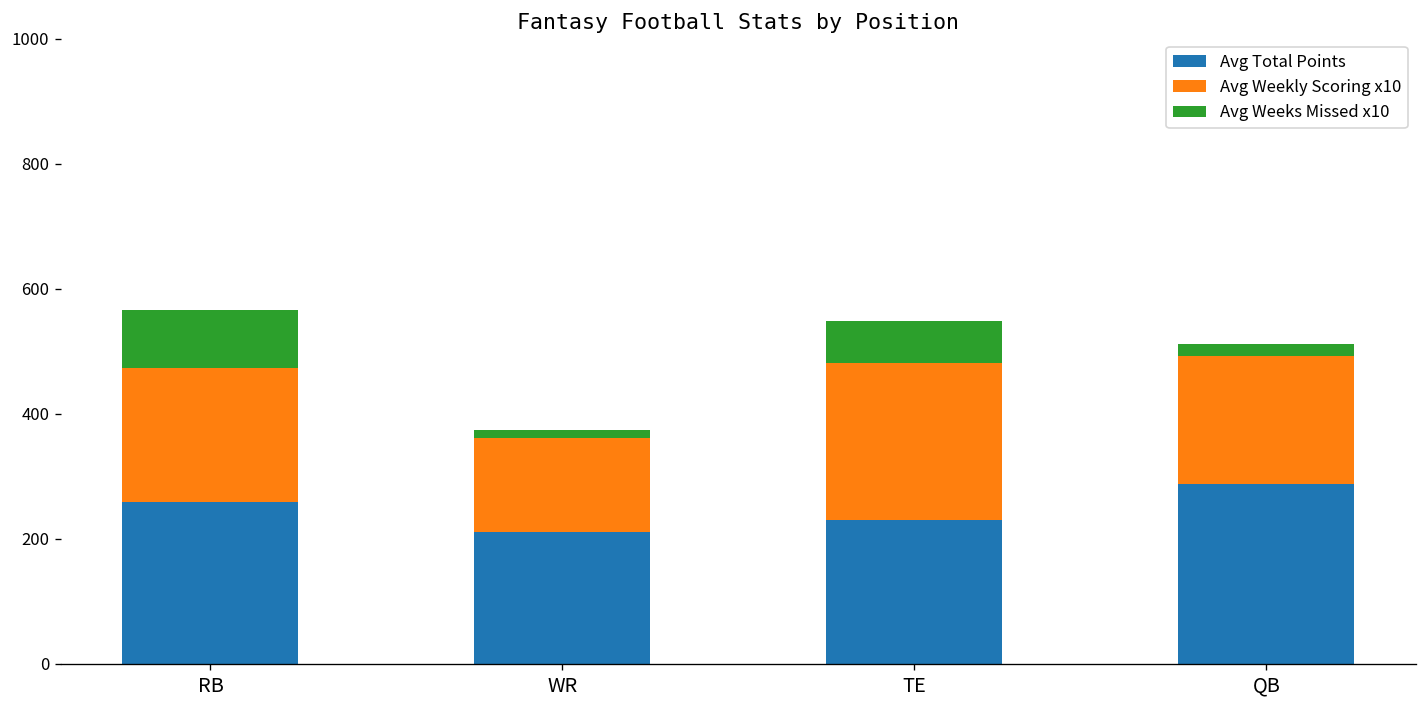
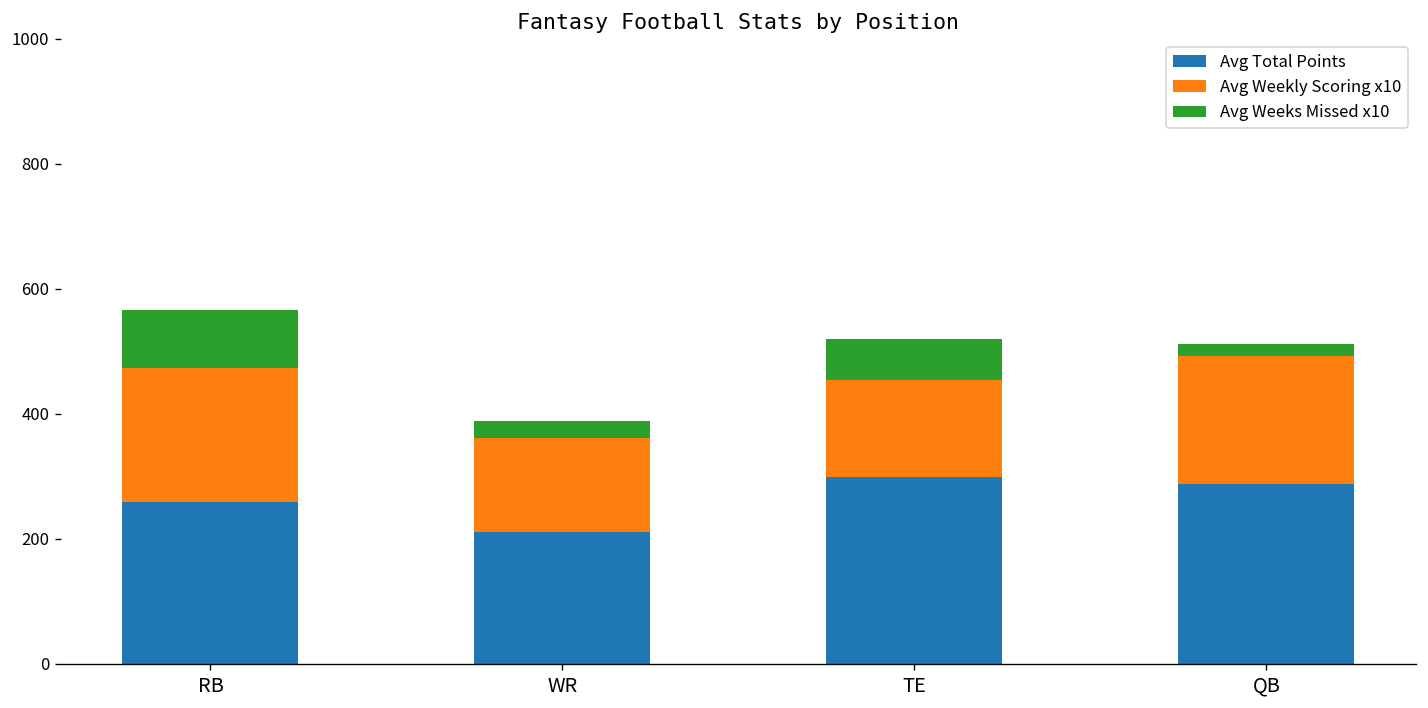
  {
    "Avg Total Points": {
      "RB": 260,
      "WR": 210,
-     "TE": 230,
+     "TE": 300,
      "QB": 290
    },
    "Avg Weekly Scoring x10": {
      "RB": 210,
      "WR": 150,
-     "TE": 250,
+     "TE": 150,
      "QB": 210
    },
    "Avg Weeks Missed x10": {
      "RB": 90,
-     "WR": 10,
+     "WR": 30,
      "TE": 70,
      "QB": 20
    }
  }
